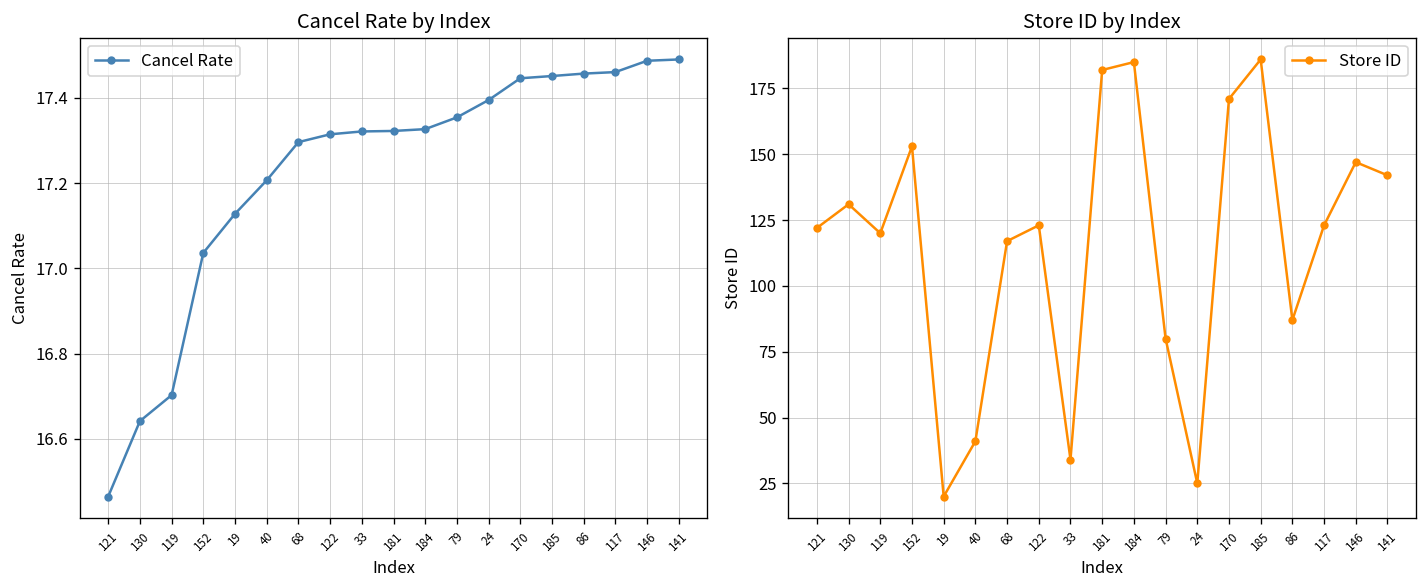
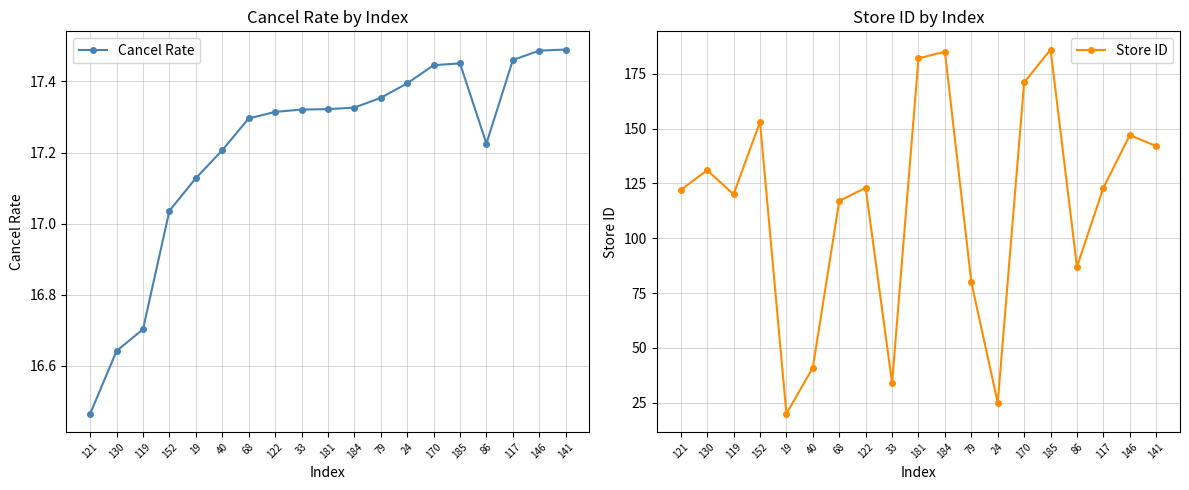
  {
    "Cancel Rate by Index": {
      "121": 16.46,
      "130": 16.64,
      "119": 16.70,
      "152": 17.04,
      "19": 17.13,
      "40": 17.21,
      "68": 17.30,
      "122": 17.31,
      "33": 17.32,
      "181": 17.32,
      "184": 17.33,
      "79": 17.35,
      "24": 17.39,
      "170": 17.45,
      "185": 17.45,
-     "86": 17.46,
+     "86": 17.23,
      "117": 17.46,
      "146": 17.49,
      "141": 17.49
    },
    "Store ID by Index": {
      "121": 122,
      "130": 131,
      "119": 120,
      "152": 153,
      "19": 20,
      "40": 41,
      "68": 117,
      "122": 123,
      "33": 34,
      "181": 182,
      "184": 185,
      "79": 80,
      "24": 25,
      "170": 171,
      "185": 186,
      "86": 87,
      "117": 123,
      "146": 147,
      "141": 142
    }
  }
